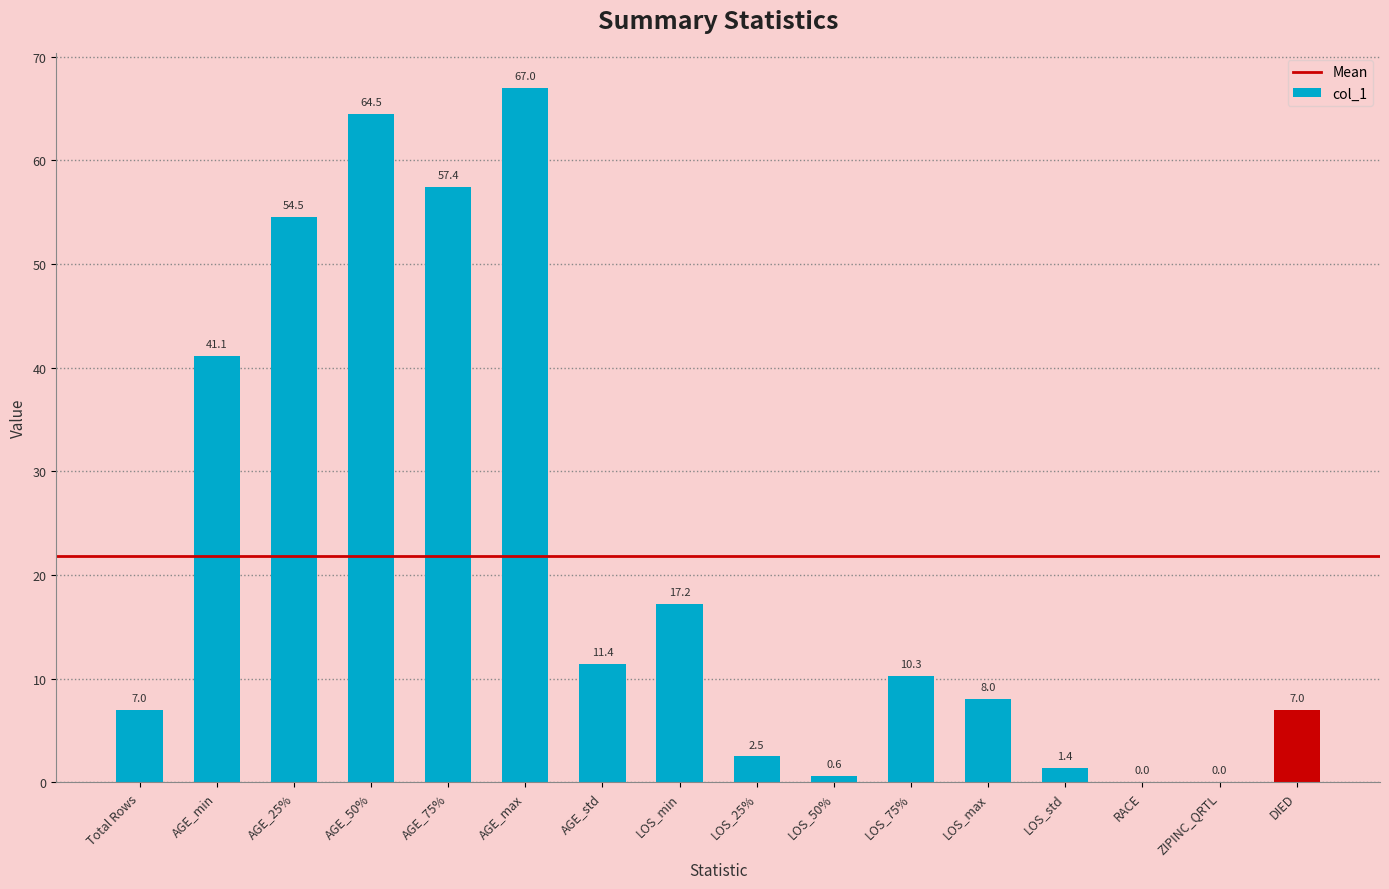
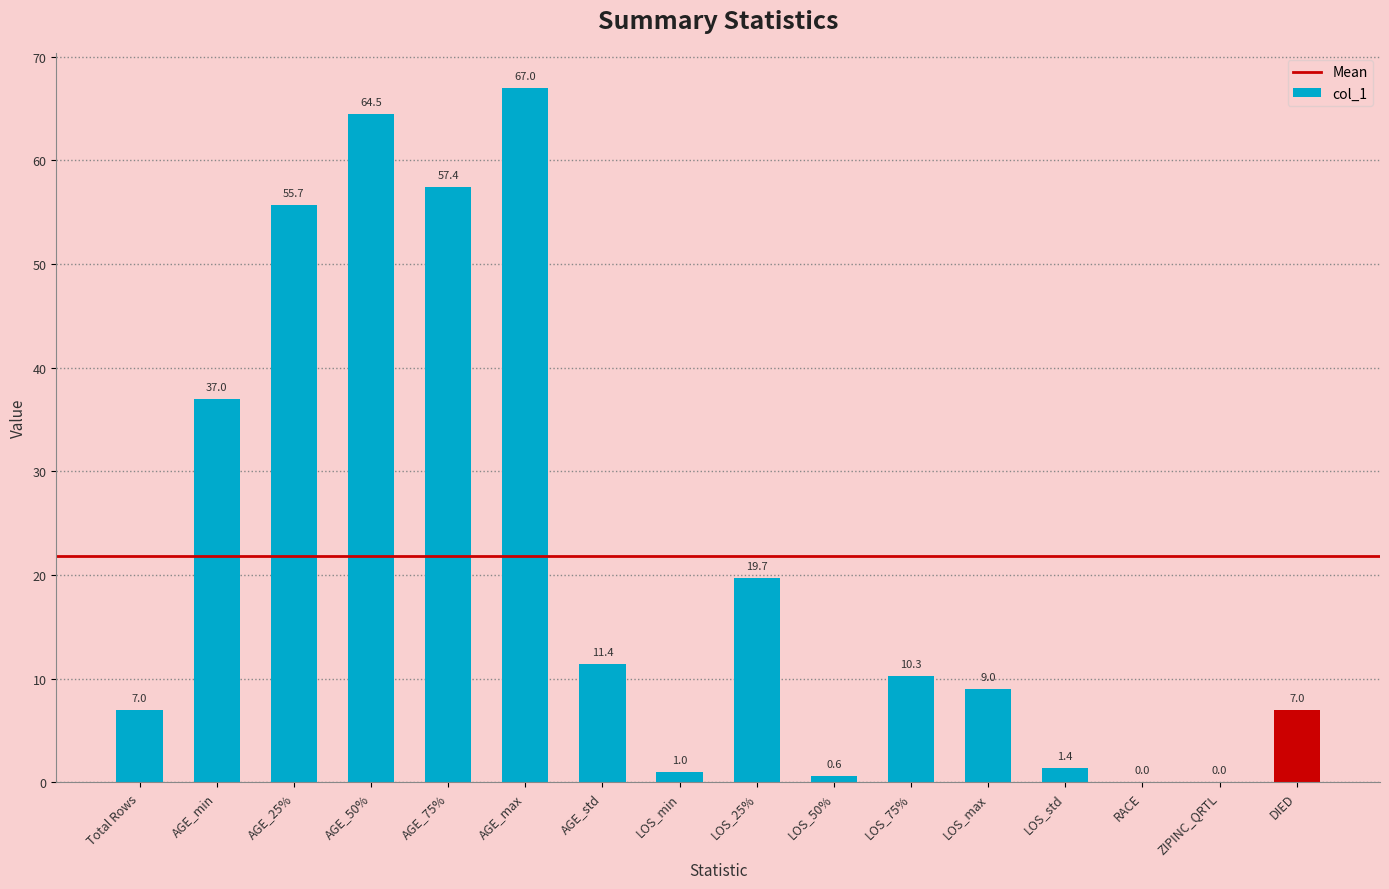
  {
    "Total Rows": 7.0,
-   "AGE_min": 41.1,
-   "AGE_25%": 54.5,
+   "AGE_min": 37.0,
+   "AGE_25%": 55.7,
    "AGE_50%": 64.5,
    "AGE_75%": 57.4,
    "AGE_max": 67.0,
    "AGE_std": 11.4,
-   "LOS_min": 17.2,
-   "LOS_25%": 2.5,
+   "LOS_min": 1.0,
+   "LOS_25%": 19.7,
    "LOS_50%": 0.6,
    "LOS_75%": 10.3,
-   "LOS_max": 8.0,
+   "LOS_max": 9.0,
    "LOS_std": 1.4,
    "RACE": 0.0,
    "ZIPINC_QRTL": 0.0,
    "DIED": 7.0
  }
